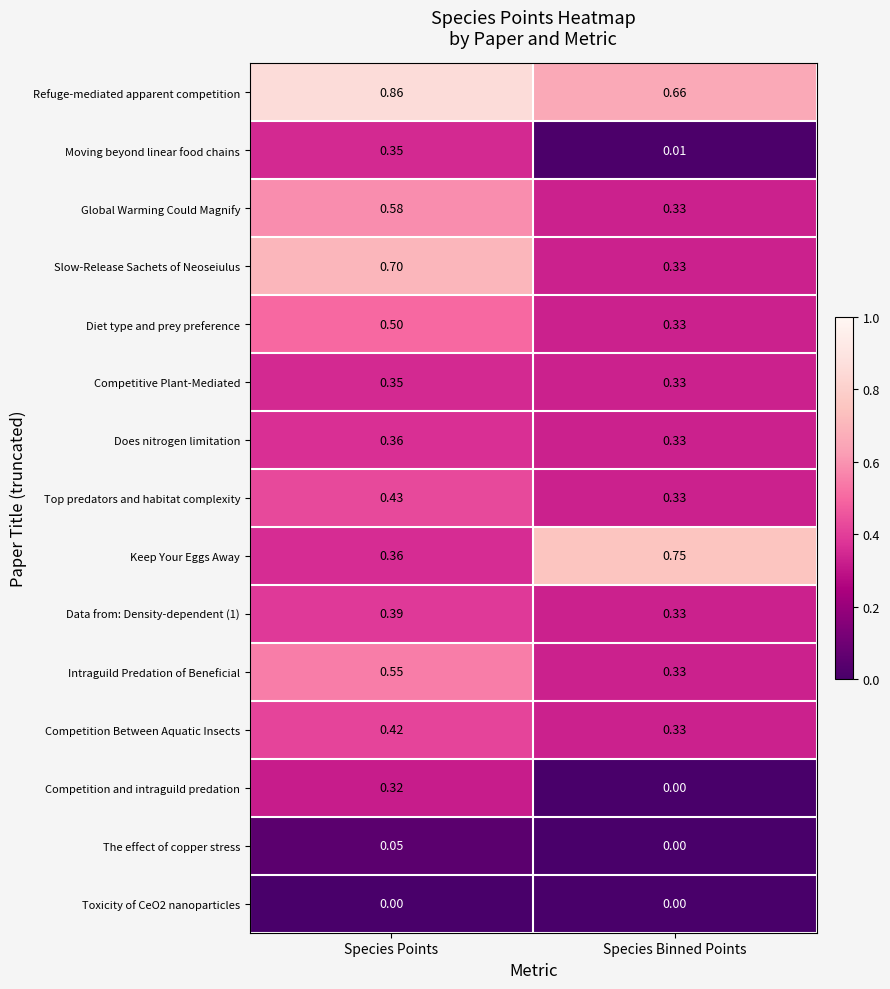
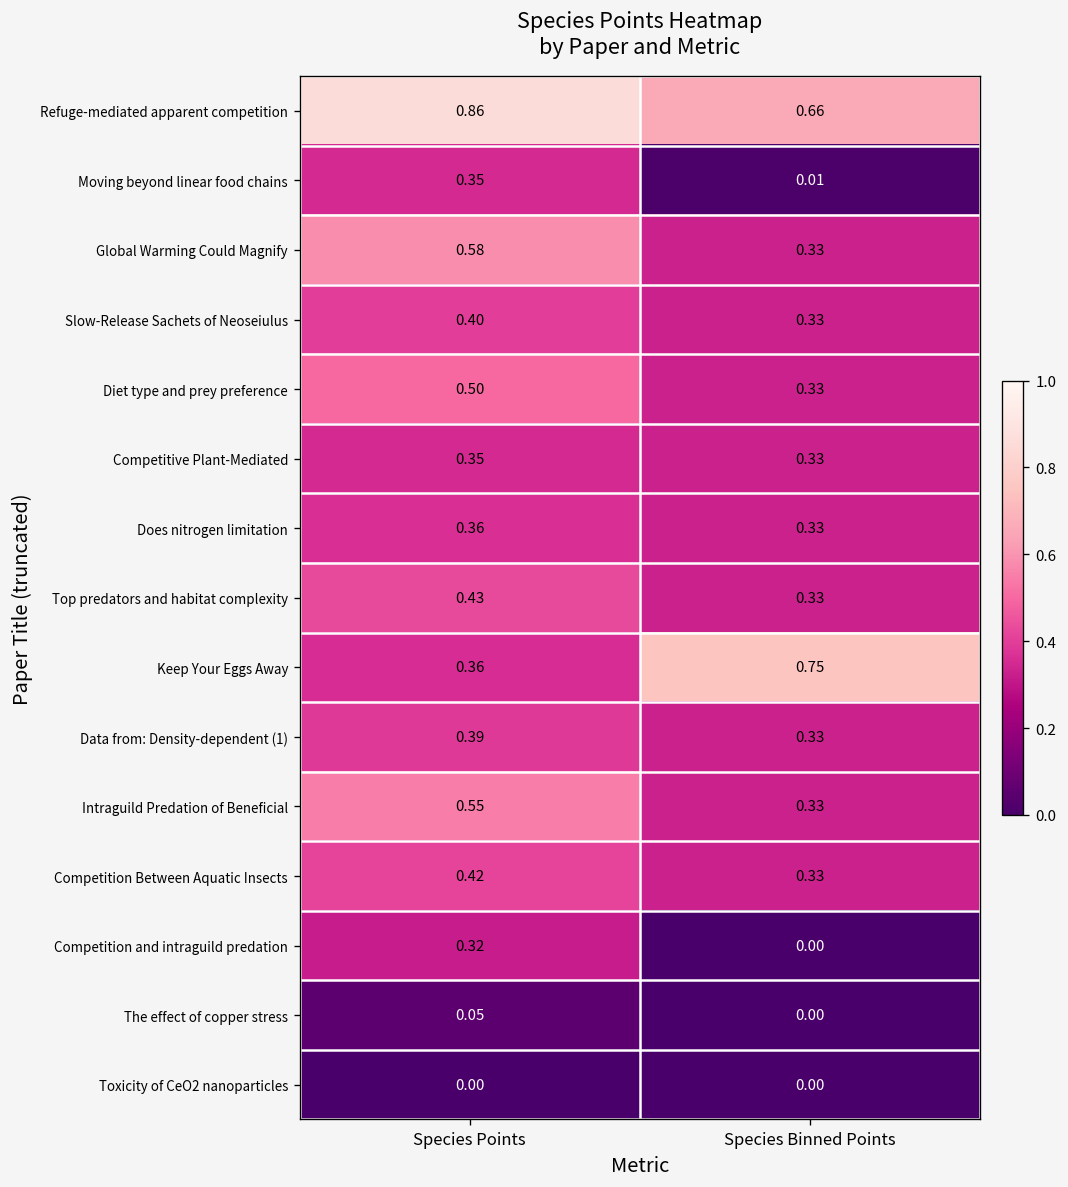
  {
    "Refuge-mediated apparent competition": {
      "Species Points": 0.86,
      "Species Binned Points": 0.66
    },
    "Moving beyond linear food chains": {
      "Species Points": 0.35,
      "Species Binned Points": 0.01
    },
    "Global Warming Could Magnify": {
      "Species Points": 0.58,
      "Species Binned Points": 0.33
    },
    "Slow-Release Sachets of Neoseiulus": {
-     "Species Points": 0.70,
+     "Species Points": 0.40,
      "Species Binned Points": 0.33
    },
    "Diet type and prey preference": {
      "Species Points": 0.50,
      "Species Binned Points": 0.33
    },
    "Competitive Plant-Mediated": {
      "Species Points": 0.35,
      "Species Binned Points": 0.33
    },
    "Does nitrogen limitation": {
      "Species Points": 0.36,
      "Species Binned Points": 0.33
    },
    "Top predators and habitat complexity": {
      "Species Points": 0.43,
      "Species Binned Points": 0.33
    },
    "Keep Your Eggs Away": {
      "Species Points": 0.36,
      "Species Binned Points": 0.75
    },
    "Data from: Density-dependent (1)": {
      "Species Points": 0.39,
      "Species Binned Points": 0.33
    },
    "Intraguild Predation of Beneficial": {
      "Species Points": 0.55,
      "Species Binned Points": 0.33
    },
    "Competition Between Aquatic Insects": {
      "Species Points": 0.42,
      "Species Binned Points": 0.33
    },
    "Competition and intraguild predation": {
      "Species Points": 0.32,
      "Species Binned Points": 0.00
    },
    "The effect of copper stress": {
      "Species Points": 0.05,
      "Species Binned Points": 0.00
    },
    "Toxicity of CeO2 nanoparticles": {
      "Species Points": 0.00,
      "Species Binned Points": 0.00
    }
  }
